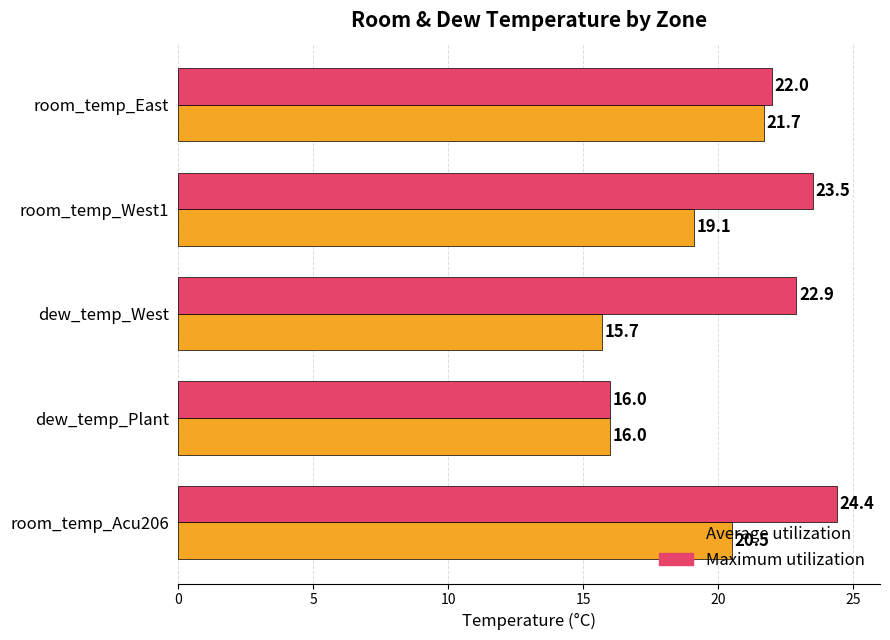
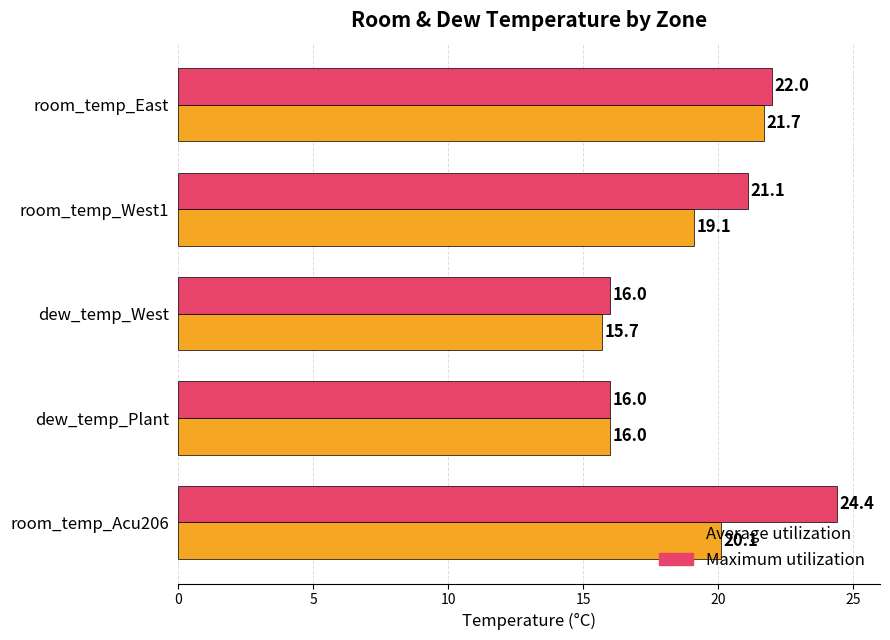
  {
    "Average utilization": {
      "room_temp_East": 21.7,
      "room_temp_West1": 19.1,
      "dew_temp_West": 15.7,
      "dew_temp_Plant": 16.0,
-     "room_temp_Acu206": 20.5
+     "room_temp_Acu206": 20.1
    },
    "Maximum utilization": {
      "room_temp_East": 22.0,
-     "room_temp_West1": 23.5,
-     "dew_temp_West": 22.9,
+     "room_temp_West1": 21.1,
+     "dew_temp_West": 16.0,
      "dew_temp_Plant": 16.0,
      "room_temp_Acu206": 24.4
    }
  }
